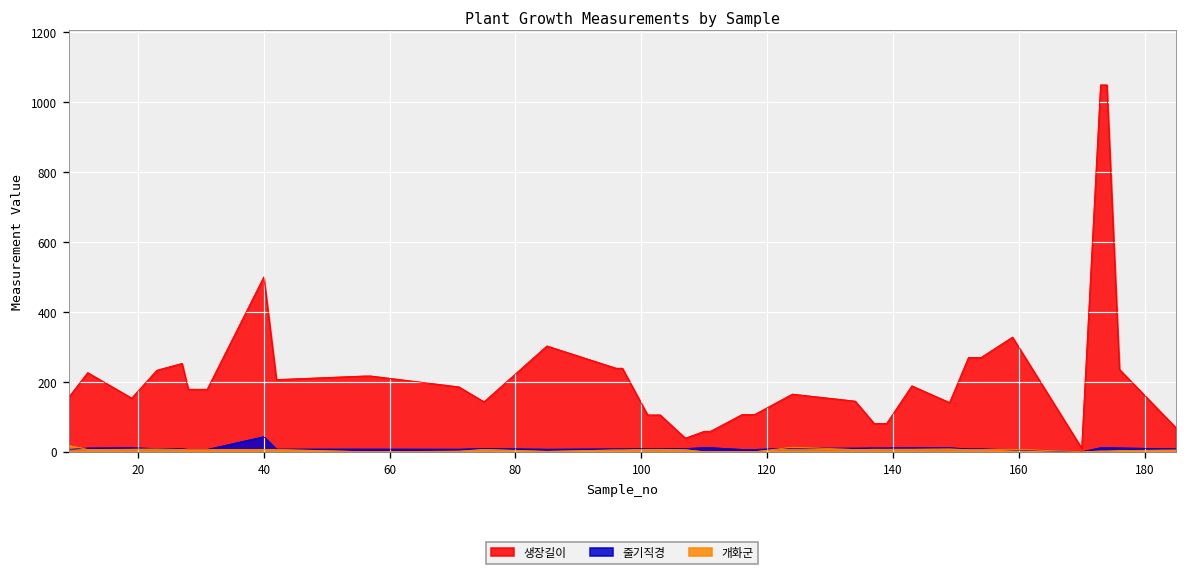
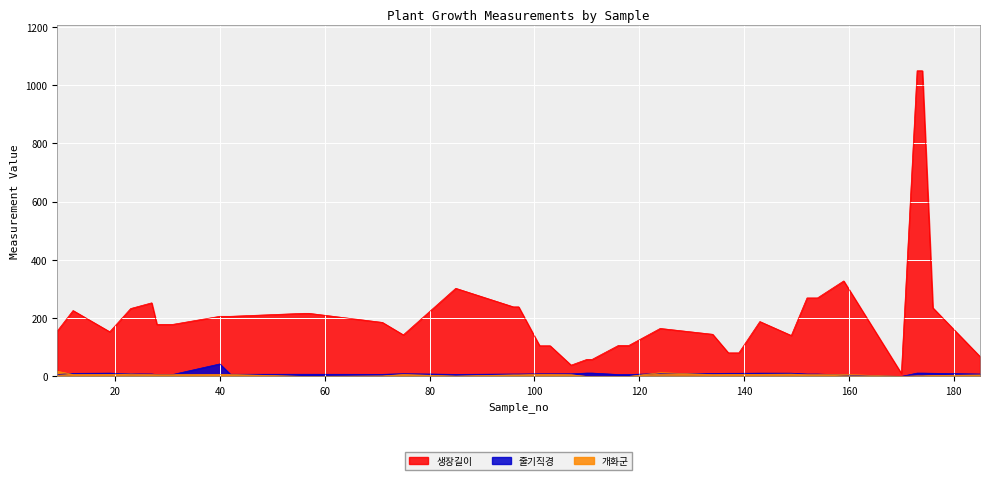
  {
    "생장길이": {
-     "40": 500
+     "40": 210
    },
    "줄기직경": {
      "40": 40
    },
    "개화군": {
      "40": 10
    }
  }
